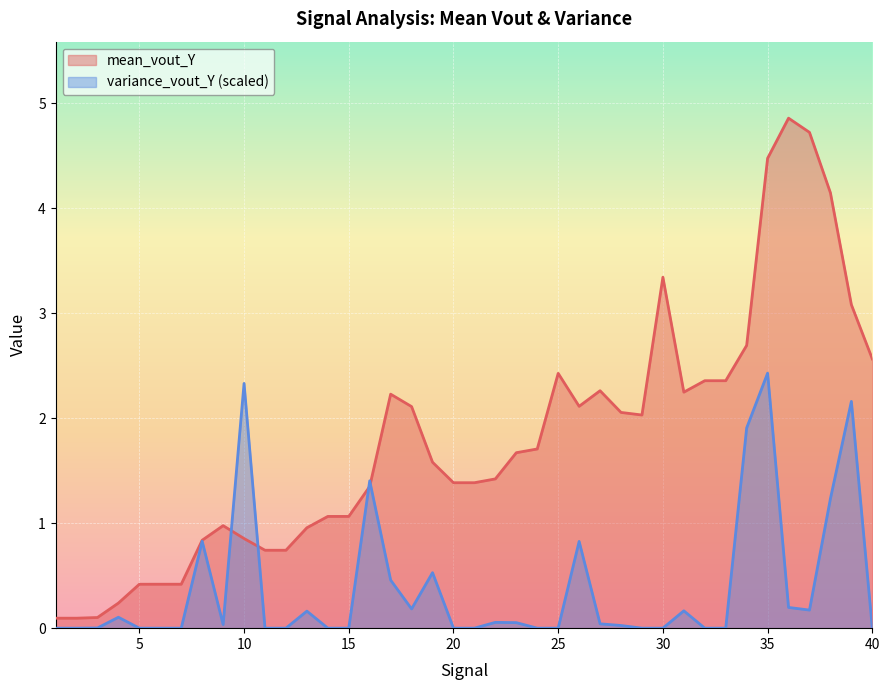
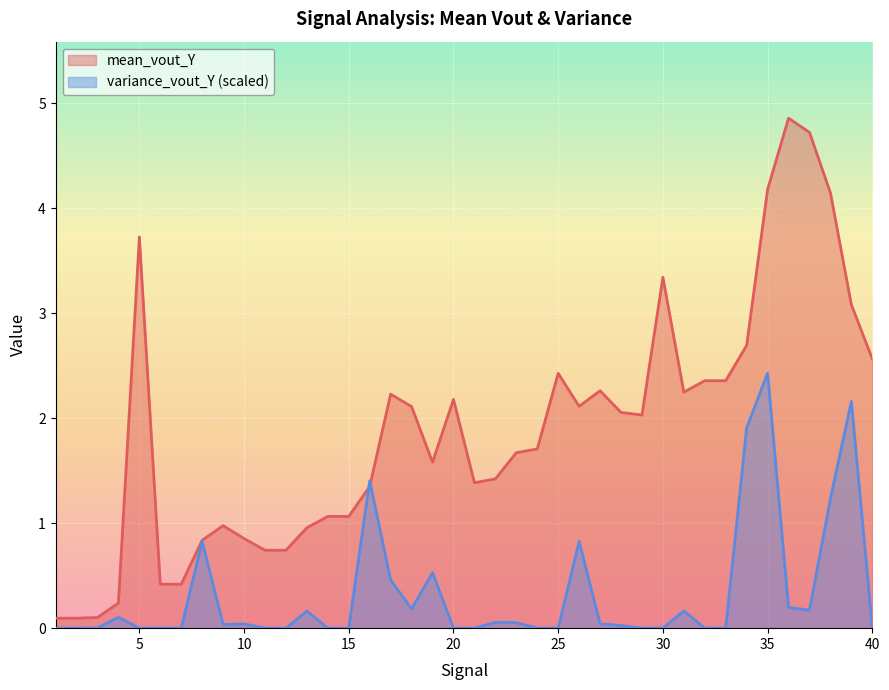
  {
    "mean_vout_Y": {
-     "5": 0.42,
+     "5": 3.73,
      "10": 0.85,
      "15": 1.06,
-     "20": 1.39,
+     "20": 2.18,
      "25": 2.43,
      "30": 3.34,
-     "35": 4.48,
+     "35": 4.18,
      "40": 2.56
    },
    "variance_vout_Y (scaled)": {
      "5": 0.00,
-     "10": 2.33,
+     "10": 0.04,
      "15": 0.00,
      "20": 0.00,
      "25": 0.00,
      "30": 0.00,
      "35": 2.43,
      "40": 0.00
    }
  }
